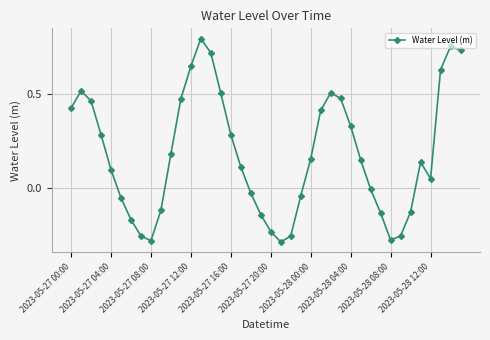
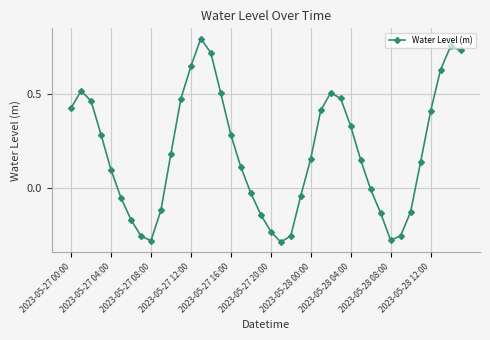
  {
    "2023-05-27 00:00": 0.42,
    "2023-05-27 04:00": 0.10,
    "2023-05-27 08:00": -0.28,
    "2023-05-27 12:00": 0.64,
    "2023-05-27 16:00": 0.28,
    "2023-05-27 20:00": -0.23,
    "2023-05-28 00:00": 0.16,
    "2023-05-28 04:00": 0.33,
    "2023-05-28 08:00": -0.27,
-   "2023-05-28 12:00": 0.05
+   "2023-05-28 12:00": 0.41
  }
